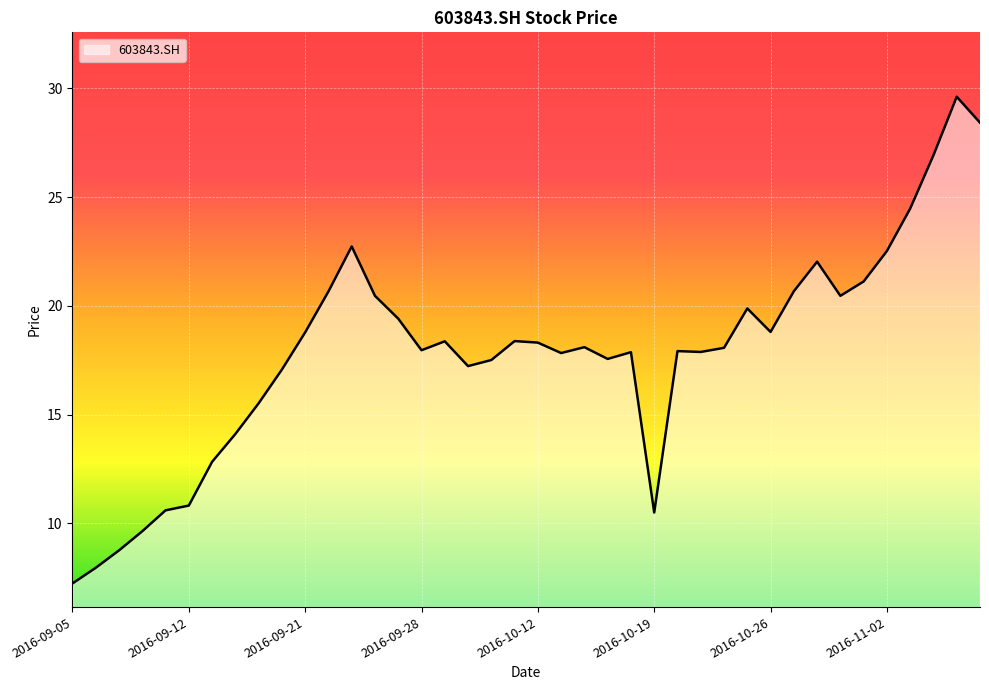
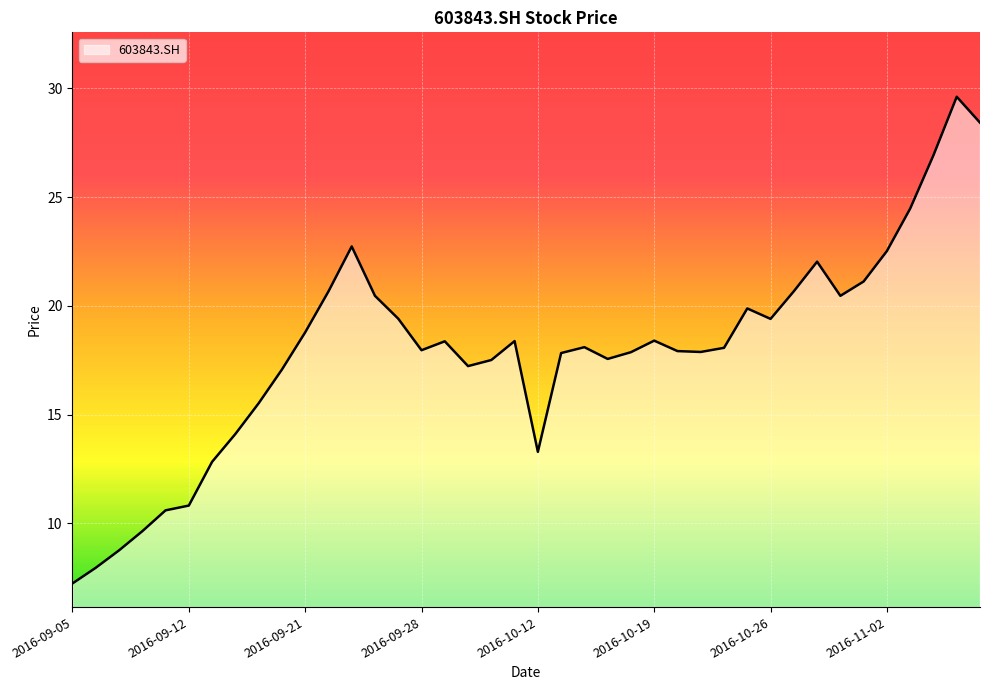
  {
    "2016-09-05": 7.2,
    "2016-09-12": 10.8,
    "2016-09-21": 18.8,
    "2016-09-28": 18.0,
-   "2016-10-12": 18.3,
-   "2016-10-19": 10.5,
-   "2016-10-26": 18.8,
+   "2016-10-12": 13.3,
+   "2016-10-19": 18.4,
+   "2016-10-26": 19.4,
    "2016-11-02": 22.5
  }
